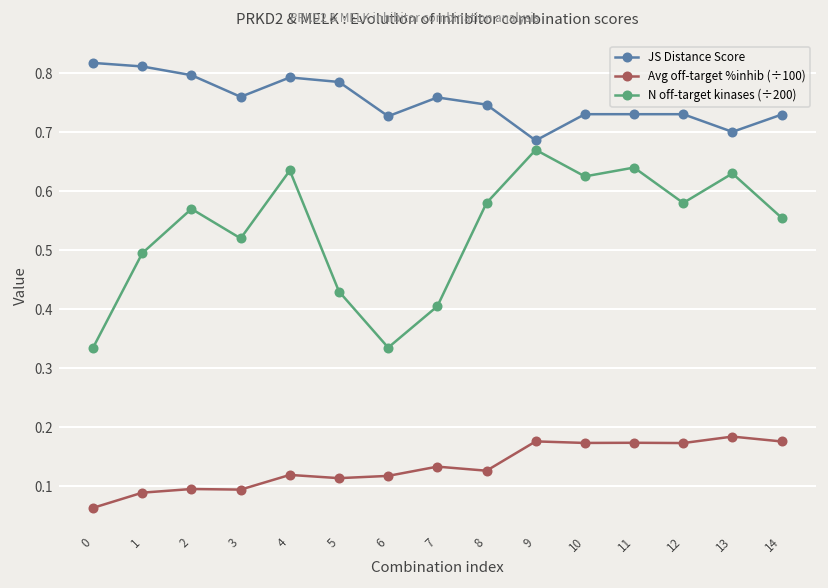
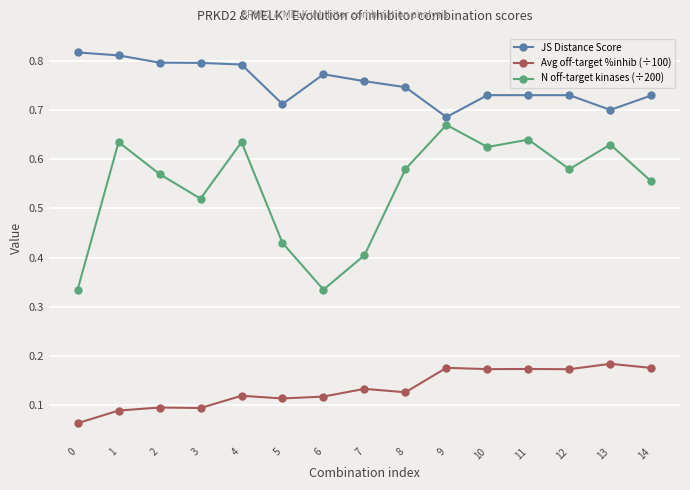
  {
    "JS Distance Score": {
      "0": 0.82,
      "1": 0.81,
      "2": 0.80,
-     "3": 0.76,
+     "3": 0.80,
      "4": 0.79,
-     "5": 0.78,
-     "6": 0.73,
+     "5": 0.71,
+     "6": 0.77,
      "7": 0.76,
      "8": 0.75,
      "9": 0.69,
      "10": 0.73,
      "11": 0.73,
      "12": 0.73,
      "13": 0.70,
      "14": 0.73
    },
    "Avg off-target %inhib (÷100)": {
      "0": 0.06,
      "1": 0.09,
      "2": 0.10,
      "3": 0.09,
      "4": 0.12,
      "5": 0.11,
      "6": 0.12,
      "7": 0.13,
      "8": 0.13,
      "9": 0.18,
      "10": 0.17,
      "11": 0.17,
      "12": 0.17,
      "13": 0.18,
      "14": 0.18
    },
    "N off-target kinases (÷200)": {
      "0": 0.34,
-     "1": 0.50,
+     "1": 0.64,
      "2": 0.57,
      "3": 0.52,
      "4": 0.64,
      "5": 0.43,
      "6": 0.34,
      "7": 0.41,
      "8": 0.58,
      "9": 0.67,
      "10": 0.63,
      "11": 0.64,
      "12": 0.58,
      "13": 0.63,
      "14": 0.56
    }
  }
